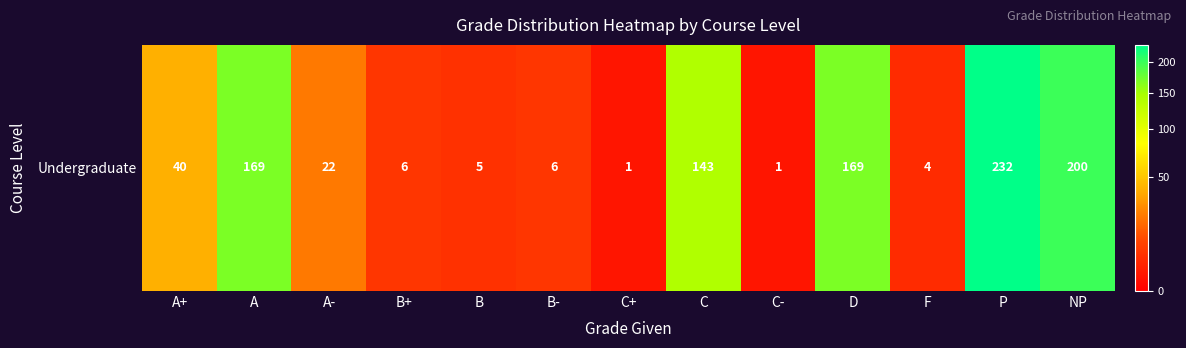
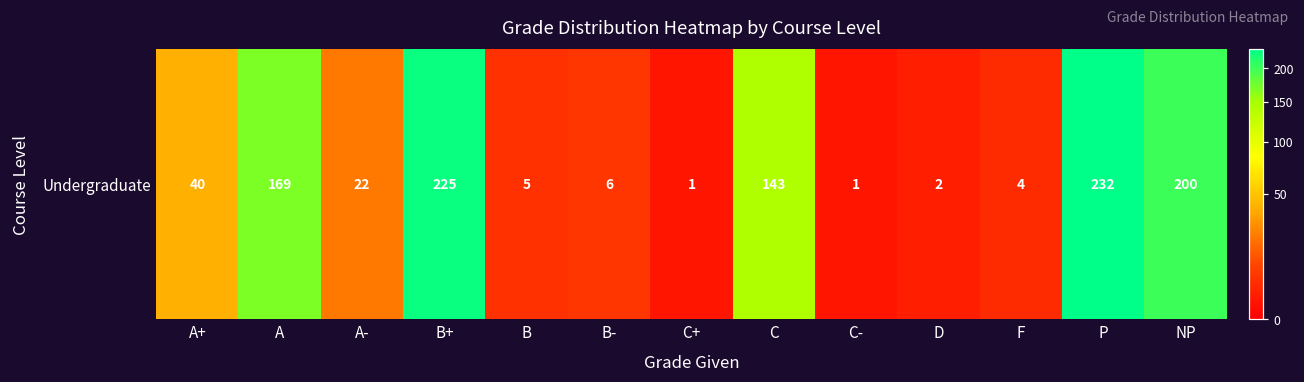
  {
    "Undergraduate": {
      "A+": 40,
      "A": 169,
      "A-": 22,
-     "B+": 6,
+     "B+": 225,
      "B": 5,
      "B-": 6,
      "C+": 1,
      "C": 143,
      "C-": 1,
-     "D": 169,
+     "D": 2,
      "F": 4,
      "P": 232,
      "NP": 200
    }
  }
